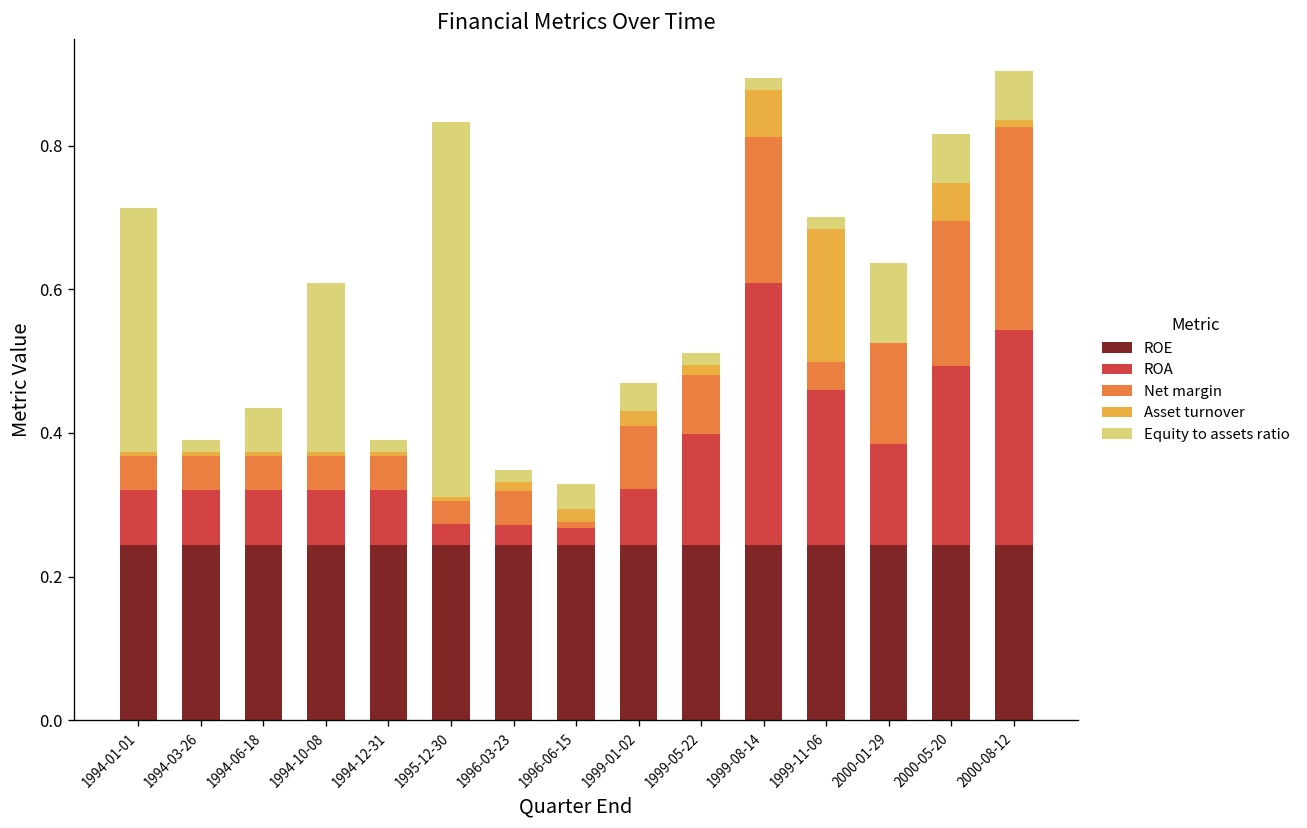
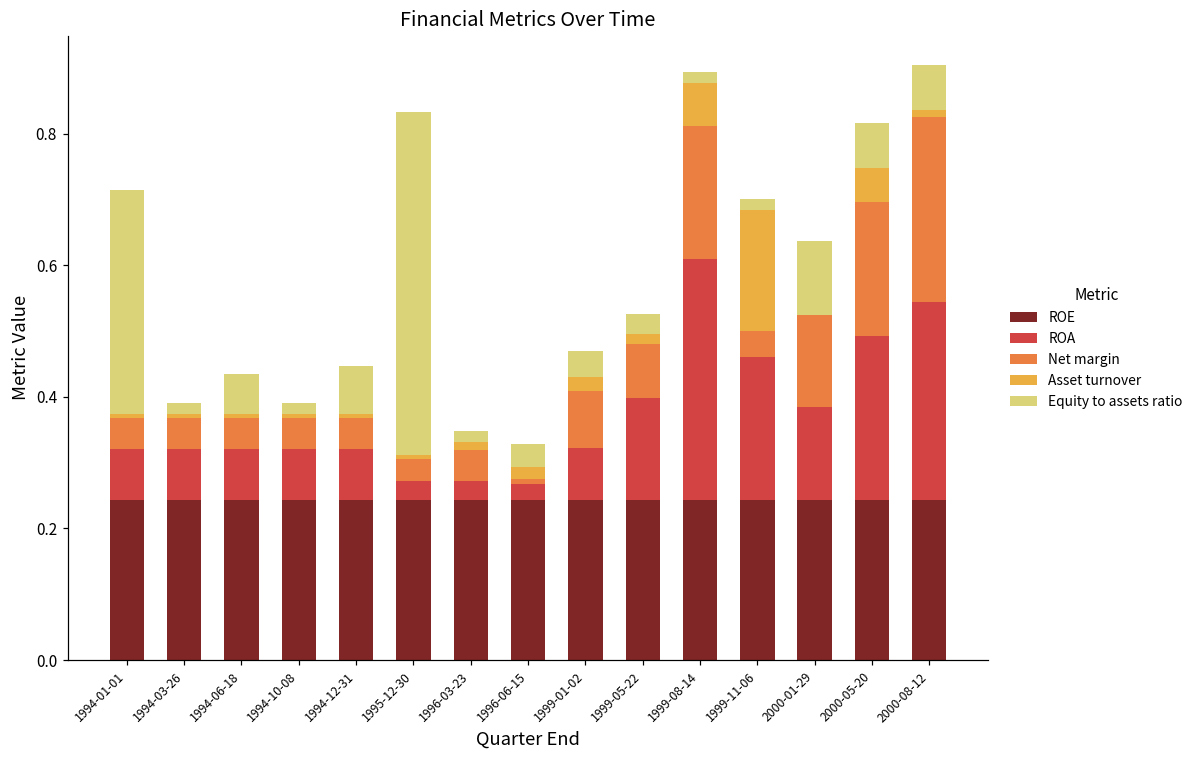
  {
    "ROE": {
      "1994-01-01": 0.24,
      "1994-03-26": 0.24,
      "1994-06-18": 0.24,
      "1994-10-08": 0.24,
      "1994-12-31": 0.24,
      "1995-12-30": 0.24,
      "1996-03-23": 0.24,
      "1996-06-15": 0.24,
      "1999-01-02": 0.24,
      "1999-05-22": 0.24,
      "1999-08-14": 0.24,
      "1999-11-06": 0.24,
      "2000-01-29": 0.24,
      "2000-05-20": 0.24,
      "2000-08-12": 0.24
    },
    "ROA": {
      "1994-01-01": 0.08,
      "1994-03-26": 0.08,
      "1994-06-18": 0.08,
      "1994-10-08": 0.08,
      "1994-12-31": 0.08,
      "1995-12-30": 0.03,
      "1996-03-23": 0.03,
      "1996-06-15": 0.02,
      "1999-01-02": 0.08,
      "1999-05-22": 0.16,
      "1999-08-14": 0.37,
      "1999-11-06": 0.22,
      "2000-01-29": 0.14,
      "2000-05-20": 0.25,
      "2000-08-12": 0.30
    },
    "Equity to assets ratio": {
      "1994-01-01": 0.34,
      "1994-03-26": 0.02,
      "1994-06-18": 0.06,
-     "1994-10-08": 0.23,
-     "1994-12-31": 0.02,
+     "1994-10-08": 0.02,
+     "1994-12-31": 0.07,
      "1995-12-30": 0.52,
      "1996-03-23": 0.02,
      "1996-06-15": 0.04,
      "1999-01-02": 0.04,
-     "1999-05-22": 0.02,
+     "1999-05-22": 0.03,
      "1999-08-14": 0.02,
      "1999-11-06": 0.02,
      "2000-01-29": 0.11,
      "2000-05-20": 0.07,
      "2000-08-12": 0.07
    }
  }
